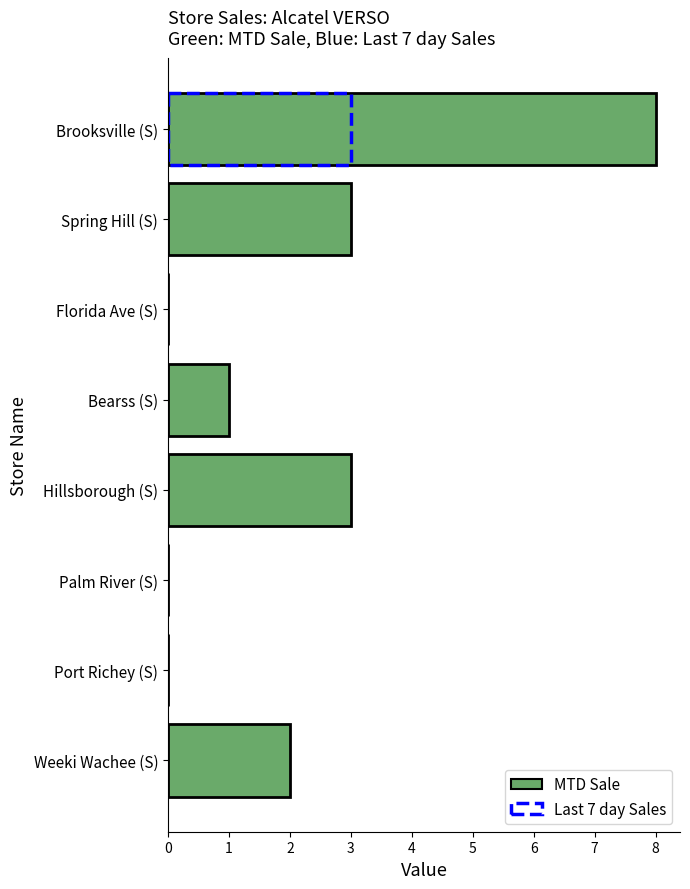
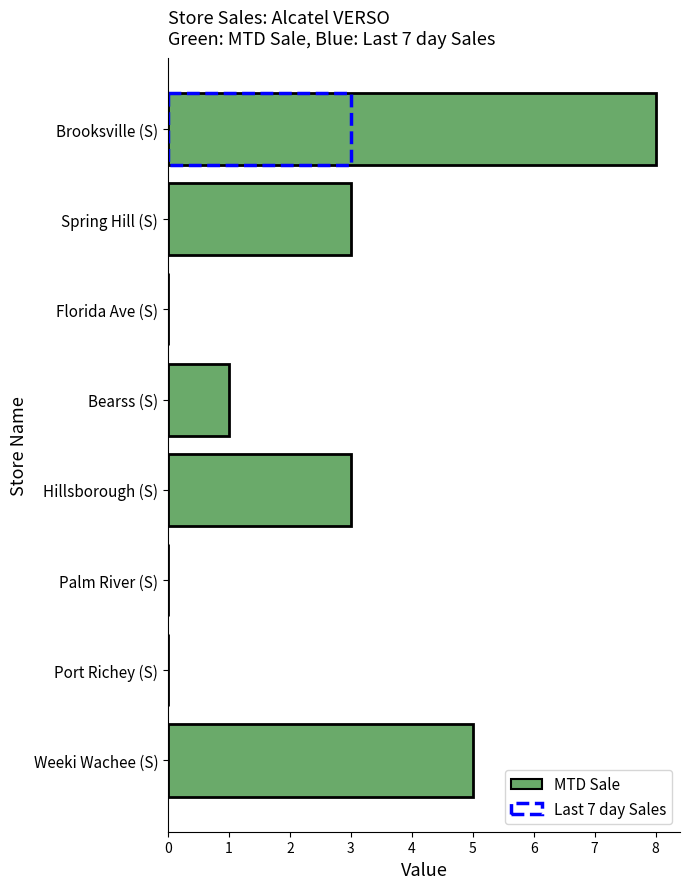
  {
    "Brooksville (S)": 8,
    "Spring Hill (S)": 3,
    "Florida Ave (S)": 0,
    "Bearss (S)": 1,
    "Hillsborough (S)": 3,
    "Palm River (S)": 0,
    "Port Richey (S)": 0,
-   "Weeki Wachee (S)": 2
+   "Weeki Wachee (S)": 5
  }
